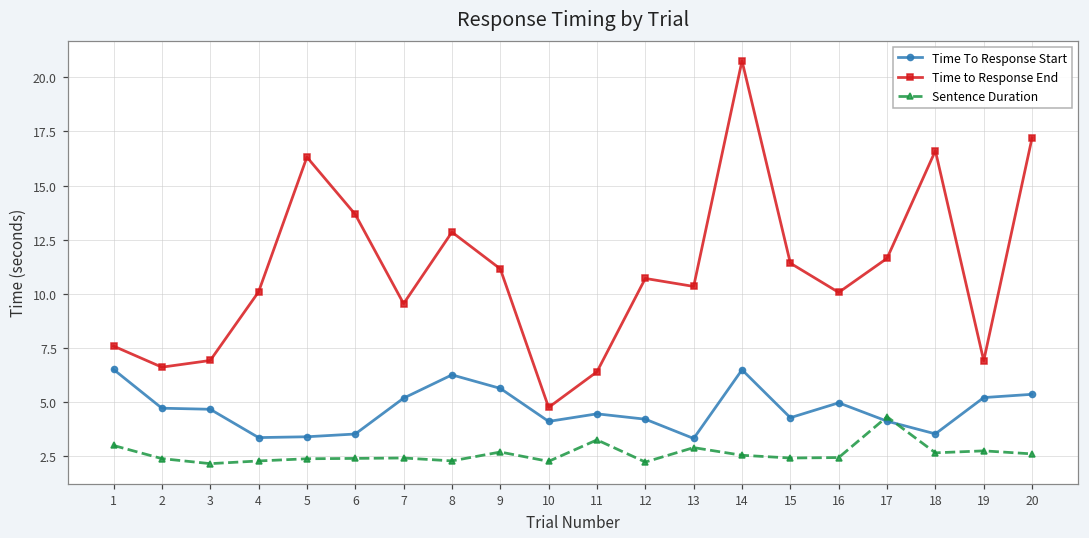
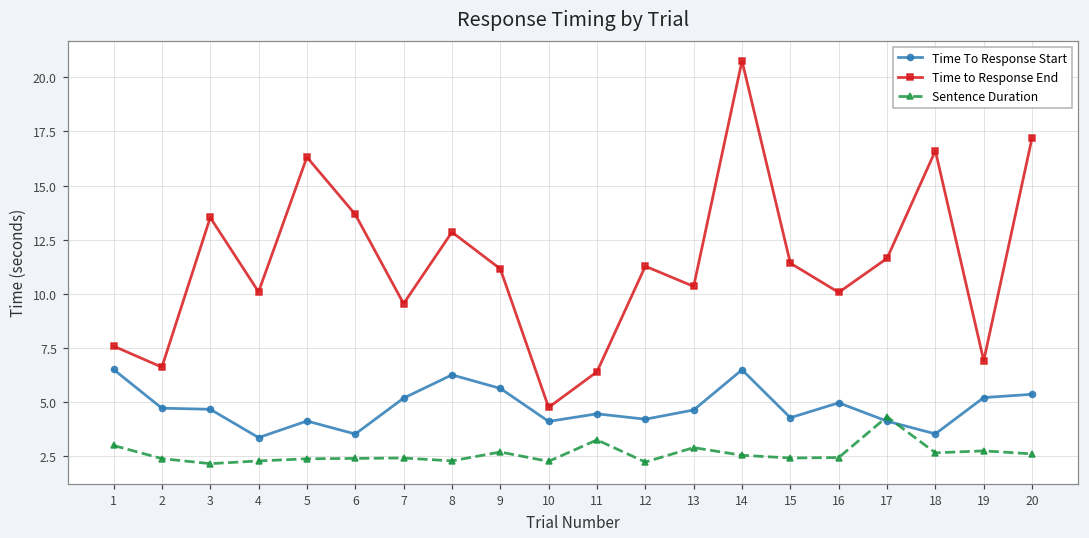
  {
    "Time To Response Start": {
      "1": 6.5,
      "2": 4.7,
      "3": 4.7,
      "4": 3.3,
-     "5": 3.4,
+     "5": 4.1,
      "6": 3.5,
      "7": 5.2,
      "8": 6.2,
      "9": 5.6,
      "10": 4.1,
      "11": 4.4,
      "12": 4.2,
-     "13": 3.3,
+     "13": 4.6,
      "14": 6.5,
      "15": 4.3,
      "16": 5.0,
      "17": 4.1,
      "18": 3.5,
      "19": 5.2,
      "20": 5.4
    },
    "Time to Response End": {
      "1": 7.6,
      "2": 6.6,
-     "3": 6.9,
+     "3": 13.5,
      "4": 10.1,
      "5": 16.3,
      "6": 13.7,
      "7": 9.5,
      "8": 12.8,
      "9": 11.1,
      "10": 4.7,
      "11": 6.4,
-     "12": 10.7,
+     "12": 11.3,
      "13": 10.3,
      "14": 20.8,
      "15": 11.4,
      "16": 10.1,
      "17": 11.6,
      "18": 16.6,
      "19": 6.9,
      "20": 17.2
    },
    "Sentence Duration": {
      "1": 3.0,
      "2": 2.4,
      "3": 2.1,
      "4": 2.3,
      "5": 2.4,
      "6": 2.4,
      "7": 2.4,
      "8": 2.3,
      "9": 2.7,
      "10": 2.3,
      "11": 3.2,
      "12": 2.2,
      "13": 2.9,
      "14": 2.5,
      "15": 2.4,
      "16": 2.4,
      "17": 4.3,
      "18": 2.6,
      "19": 2.7,
      "20": 2.6
    }
  }
